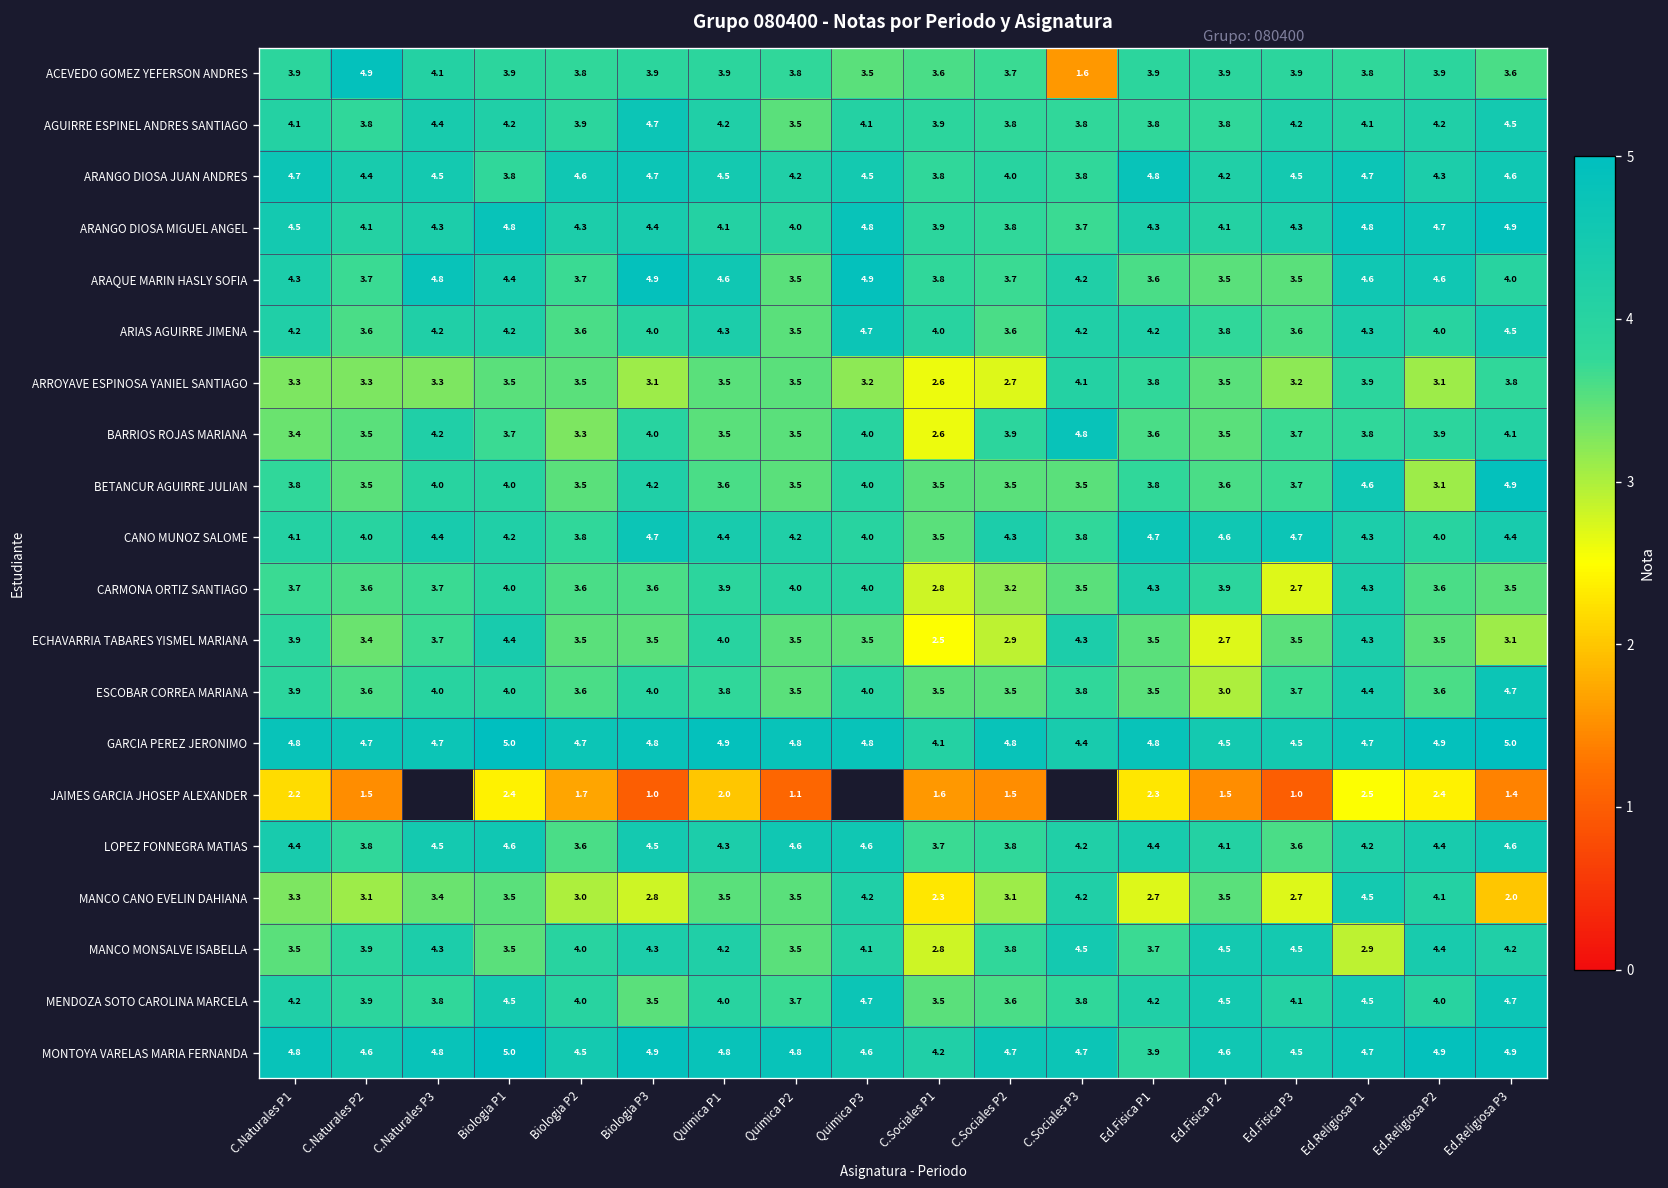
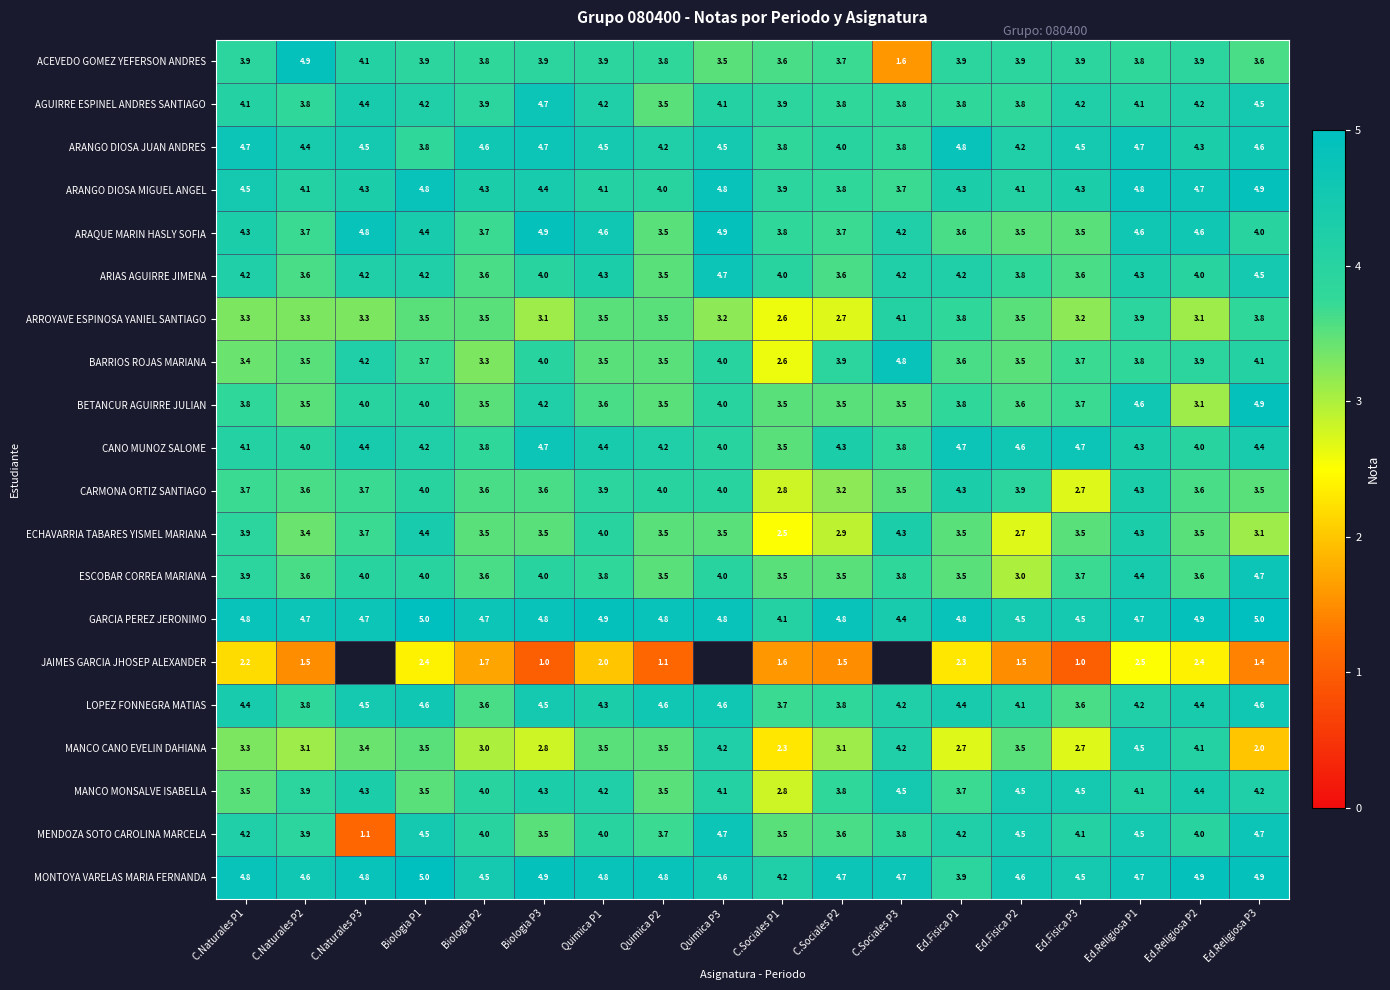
  {
    "MANCO MONSALVE ISABELLA": {
      "C.Naturales P1": 3.5,
      "C.Naturales P2": 3.9,
      "C.Naturales P3": 4.3,
      "Biologia P1": 3.5,
      "Biologia P2": 4.0,
      "Biologia P3": 4.3,
      "Quimica P1": 4.2,
      "Quimica P2": 3.5,
      "Quimica P3": 4.1,
      "C.Sociales P1": 2.8,
      "C.Sociales P2": 3.8,
      "C.Sociales P3": 4.5,
      "Ed.Fisica P1": 3.7,
      "Ed.Fisica P2": 4.5,
      "Ed.Fisica P3": 4.5,
-     "Ed.Religiosa P1": 2.9,
+     "Ed.Religiosa P1": 4.1,
      "Ed.Religiosa P2": 4.4,
      "Ed.Religiosa P3": 4.2
    },
    "MENDOZA SOTO CAROLINA MARCELA": {
      "C.Naturales P1": 4.2,
      "C.Naturales P2": 3.9,
-     "C.Naturales P3": 3.8,
+     "C.Naturales P3": 1.1,
      "Biologia P1": 4.5,
      "Biologia P2": 4.0,
      "Biologia P3": 3.5,
      "Quimica P1": 4.0,
      "Quimica P2": 3.7,
      "Quimica P3": 4.7,
      "C.Sociales P1": 3.5,
      "C.Sociales P2": 3.6,
      "C.Sociales P3": 3.8,
      "Ed.Fisica P1": 4.2,
      "Ed.Fisica P2": 4.5,
      "Ed.Fisica P3": 4.1,
      "Ed.Religiosa P1": 4.5,
      "Ed.Religiosa P2": 4.0,
      "Ed.Religiosa P3": 4.7
    }
  }
